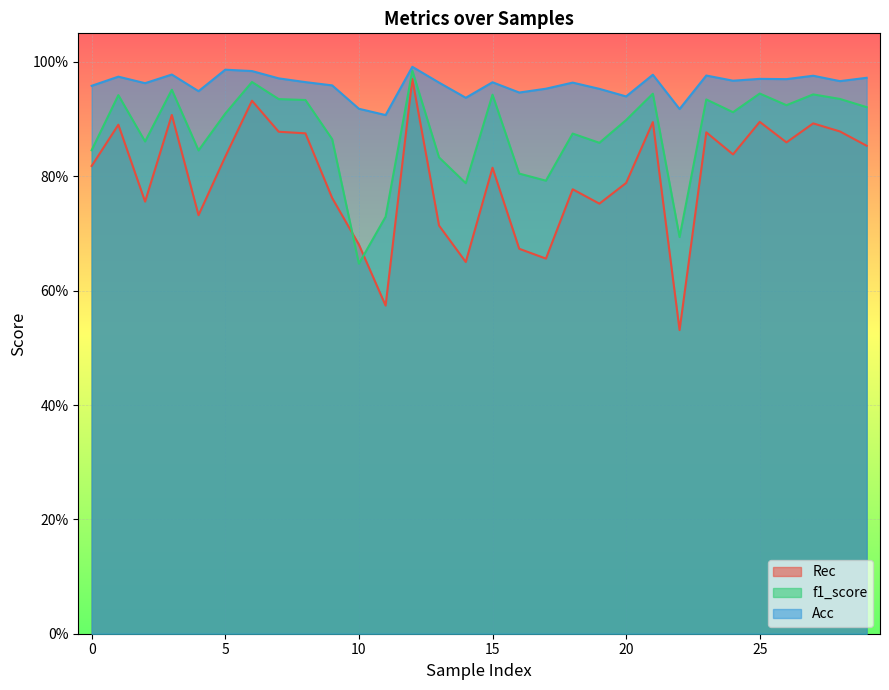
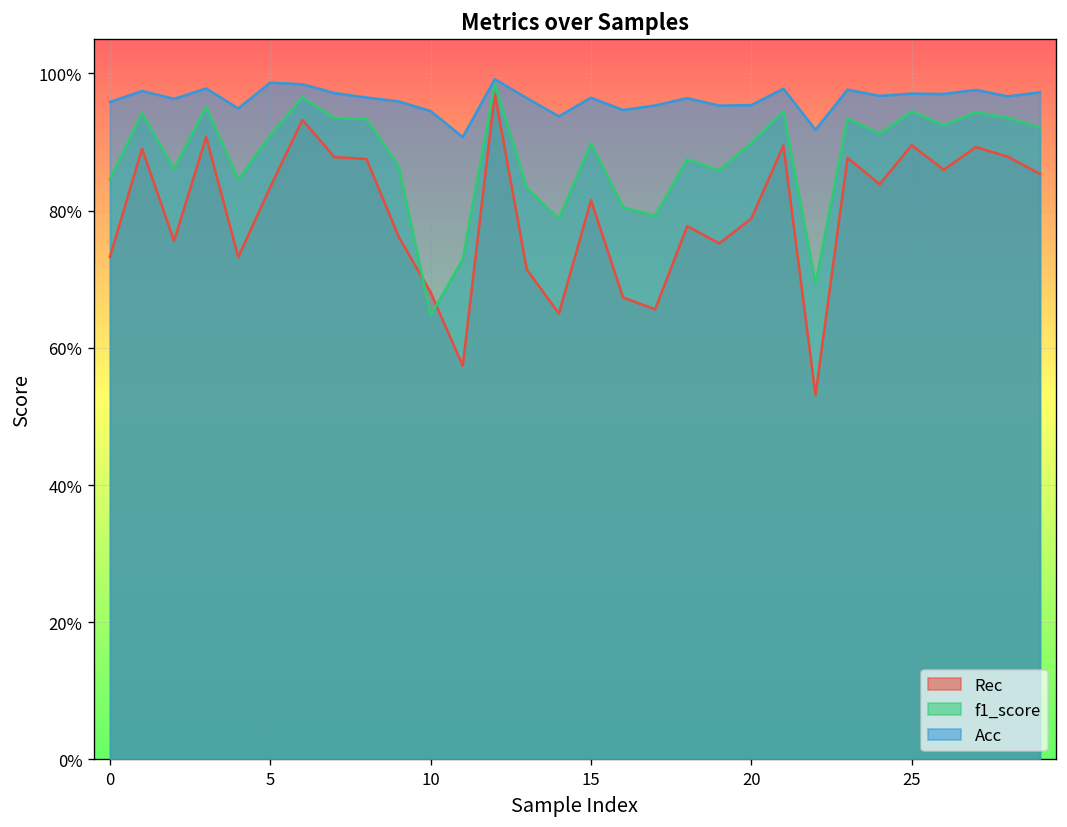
  {
    "Rec": {
-     "0": "82%",
+     "0": "73%",
      "5": "83%",
      "10": "68%",
      "15": "81%",
      "20": "79%",
      "25": "90%"
    },
    "f1_score": {
      "0": "85%",
      "5": "91%",
      "10": "65%",
-     "15": "94%",
+     "15": "90%",
      "20": "90%",
      "25": "94%"
    },
    "Acc": {
      "0": "96%",
      "5": "99%",
-     "10": "92%",
+     "10": "94%",
      "15": "96%",
-     "20": "94%",
+     "20": "95%",
      "25": "97%"
    }
  }
